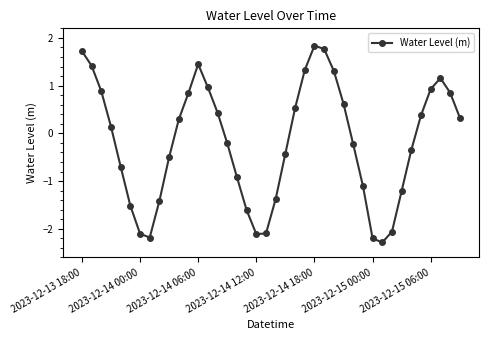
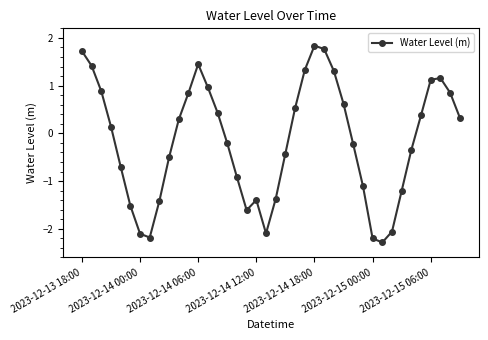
  {
    "2023-12-13 18:00": 1.7,
    "2023-12-14 00:00": -2.1,
    "2023-12-14 06:00": 1.4,
-   "2023-12-14 12:00": -2.1,
+   "2023-12-14 12:00": -1.4,
    "2023-12-14 18:00": 1.8,
    "2023-12-15 00:00": -2.2,
-   "2023-12-15 06:00": 0.9
+   "2023-12-15 06:00": 1.1
  }
